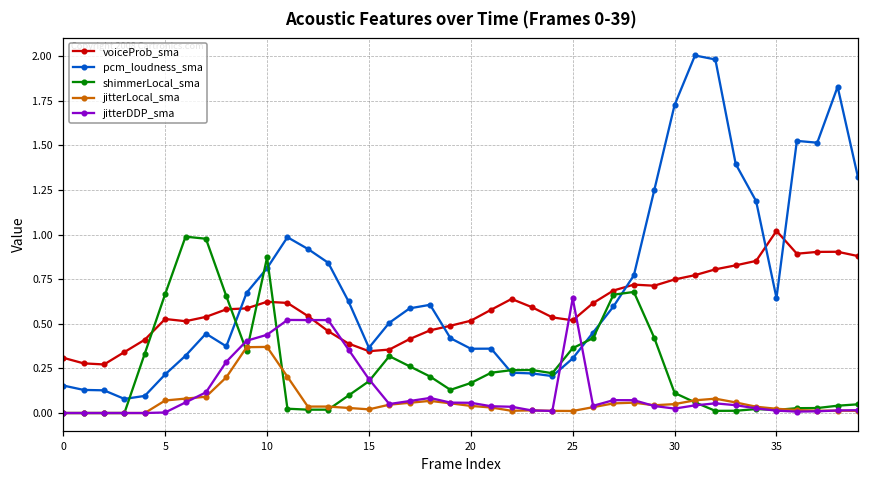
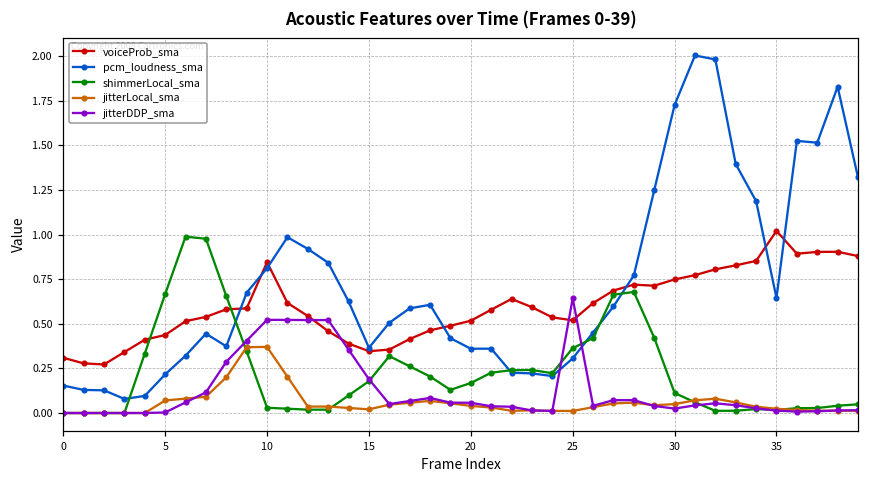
  {
    "voiceProb_sma": {
      "0": 0.31,
-     "5": 0.53,
-     "10": 0.62,
+     "5": 0.44,
+     "10": 0.85,
      "15": 0.35,
      "20": 0.52,
      "25": 0.52,
      "30": 0.75,
      "35": 1.02
    },
    "pcm_loudness_sma": {
      "0": 0.15,
      "5": 0.22,
      "10": 0.81,
      "15": 0.37,
      "20": 0.36,
      "25": 0.31,
      "30": 1.73,
      "35": 0.64
    },
    "shimmerLocal_sma": {
      "5": 0.67,
-     "10": 0.87,
+     "10": 0.03,
      "20": 0.17,
      "25": 0.36,
      "30": 0.11
    },
    "jitterLocal_sma": {
      "5": 0.07,
      "10": 0.37,
      "15": 0.02,
      "20": 0.04,
      "25": 0.01,
      "30": 0.05
    },
    "jitterDDP_sma": {
      "5": 0.00,
-     "10": 0.44,
+     "10": 0.52,
      "20": 0.06,
      "25": 0.64,
      "30": 0.02
    }
  }
